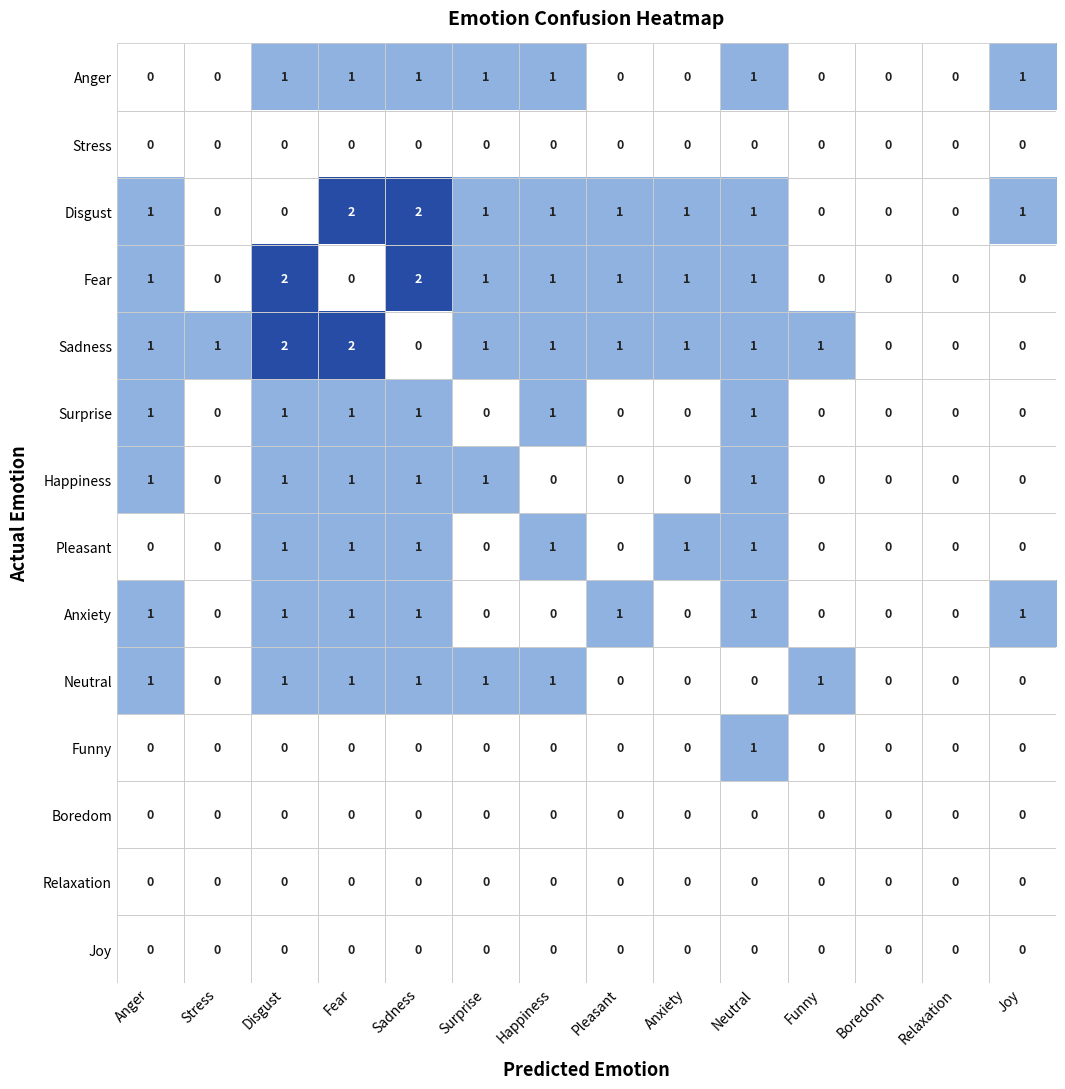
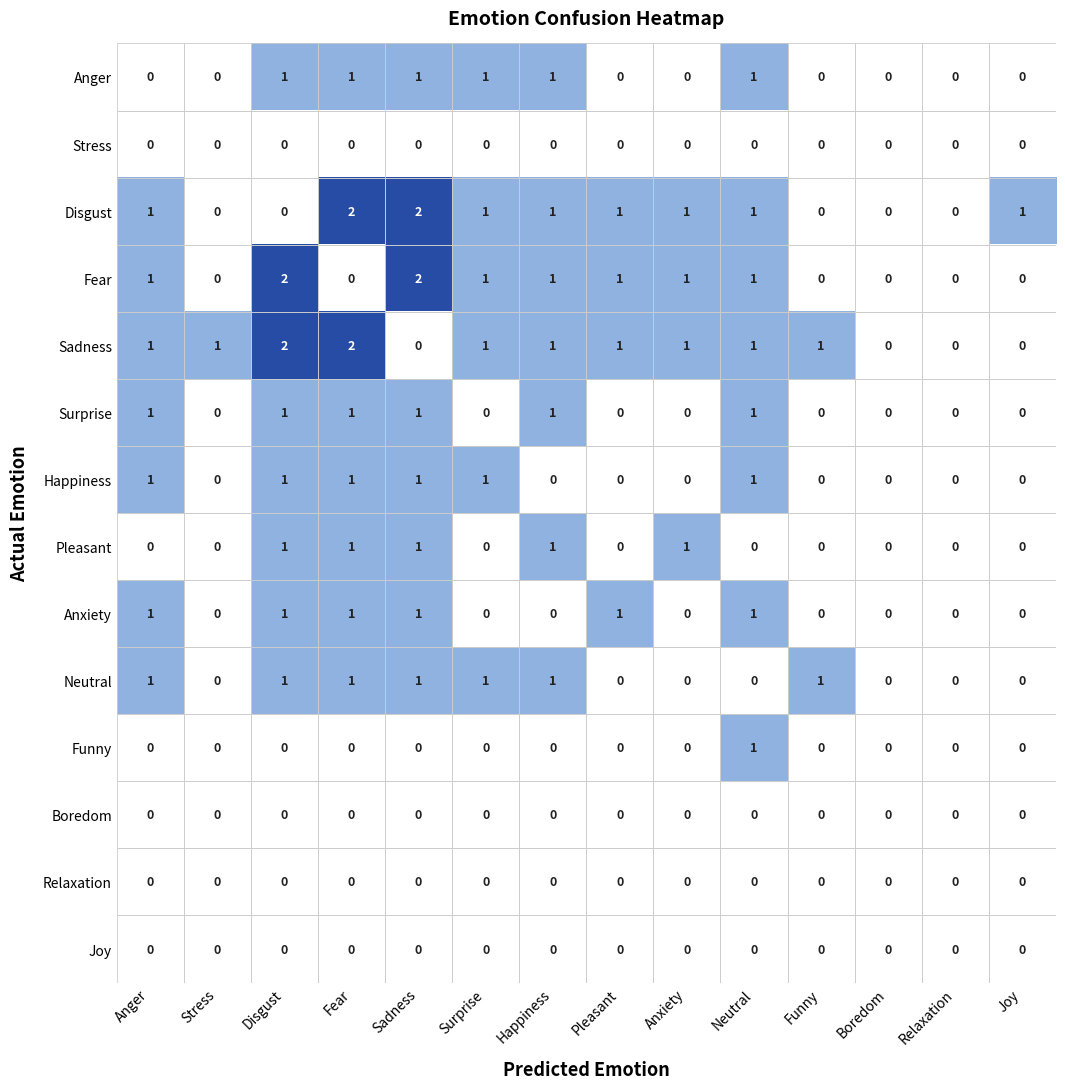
  {
    "Anger": {
      "Anger": 0,
      "Stress": 0,
      "Disgust": 1,
      "Fear": 1,
      "Sadness": 1,
      "Surprise": 1,
      "Happiness": 1,
      "Pleasant": 0,
      "Anxiety": 0,
      "Neutral": 1,
      "Funny": 0,
      "Boredom": 0,
      "Relaxation": 0,
-     "Joy": 1
+     "Joy": 0
    },
    "Stress": {
      "Anger": 0,
      "Stress": 0,
      "Disgust": 0,
      "Fear": 0,
      "Sadness": 0,
      "Surprise": 0,
      "Happiness": 0,
      "Pleasant": 0,
      "Anxiety": 0,
      "Neutral": 0,
      "Funny": 0,
      "Boredom": 0,
      "Relaxation": 0,
      "Joy": 0
    },
    "Disgust": {
      "Anger": 1,
      "Stress": 0,
      "Disgust": 0,
      "Fear": 2,
      "Sadness": 2,
      "Surprise": 1,
      "Happiness": 1,
      "Pleasant": 1,
      "Anxiety": 1,
      "Neutral": 1,
      "Funny": 0,
      "Boredom": 0,
      "Relaxation": 0,
      "Joy": 1
    },
    "Fear": {
      "Anger": 1,
      "Stress": 0,
      "Disgust": 2,
      "Fear": 0,
      "Sadness": 2,
      "Surprise": 1,
      "Happiness": 1,
      "Pleasant": 1,
      "Anxiety": 1,
      "Neutral": 1,
      "Funny": 0,
      "Boredom": 0,
      "Relaxation": 0,
      "Joy": 0
    },
    "Sadness": {
      "Anger": 1,
      "Stress": 1,
      "Disgust": 2,
      "Fear": 2,
      "Sadness": 0,
      "Surprise": 1,
      "Happiness": 1,
      "Pleasant": 1,
      "Anxiety": 1,
      "Neutral": 1,
      "Funny": 1,
      "Boredom": 0,
      "Relaxation": 0,
      "Joy": 0
    },
    "Surprise": {
      "Anger": 1,
      "Stress": 0,
      "Disgust": 1,
      "Fear": 1,
      "Sadness": 1,
      "Surprise": 0,
      "Happiness": 1,
      "Pleasant": 0,
      "Anxiety": 0,
      "Neutral": 1,
      "Funny": 0,
      "Boredom": 0,
      "Relaxation": 0,
      "Joy": 0
    },
    "Happiness": {
      "Anger": 1,
      "Stress": 0,
      "Disgust": 1,
      "Fear": 1,
      "Sadness": 1,
      "Surprise": 1,
      "Happiness": 0,
      "Pleasant": 0,
      "Anxiety": 0,
      "Neutral": 1,
      "Funny": 0,
      "Boredom": 0,
      "Relaxation": 0,
      "Joy": 0
    },
    "Pleasant": {
      "Anger": 0,
      "Stress": 0,
      "Disgust": 1,
      "Fear": 1,
      "Sadness": 1,
      "Surprise": 0,
      "Happiness": 1,
      "Pleasant": 0,
      "Anxiety": 1,
-     "Neutral": 1,
+     "Neutral": 0,
      "Funny": 0,
      "Boredom": 0,
      "Relaxation": 0,
      "Joy": 0
    },
    "Anxiety": {
      "Anger": 1,
      "Stress": 0,
      "Disgust": 1,
      "Fear": 1,
      "Sadness": 1,
      "Surprise": 0,
      "Happiness": 0,
      "Pleasant": 1,
      "Anxiety": 0,
      "Neutral": 1,
      "Funny": 0,
      "Boredom": 0,
      "Relaxation": 0,
-     "Joy": 1
+     "Joy": 0
    },
    "Neutral": {
      "Anger": 1,
      "Stress": 0,
      "Disgust": 1,
      "Fear": 1,
      "Sadness": 1,
      "Surprise": 1,
      "Happiness": 1,
      "Pleasant": 0,
      "Anxiety": 0,
      "Neutral": 0,
      "Funny": 1,
      "Boredom": 0,
      "Relaxation": 0,
      "Joy": 0
    },
    "Funny": {
      "Anger": 0,
      "Stress": 0,
      "Disgust": 0,
      "Fear": 0,
      "Sadness": 0,
      "Surprise": 0,
      "Happiness": 0,
      "Pleasant": 0,
      "Anxiety": 0,
      "Neutral": 1,
      "Funny": 0,
      "Boredom": 0,
      "Relaxation": 0,
      "Joy": 0
    },
    "Boredom": {
      "Anger": 0,
      "Stress": 0,
      "Disgust": 0,
      "Fear": 0,
      "Sadness": 0,
      "Surprise": 0,
      "Happiness": 0,
      "Pleasant": 0,
      "Anxiety": 0,
      "Neutral": 0,
      "Funny": 0,
      "Boredom": 0,
      "Relaxation": 0,
      "Joy": 0
    },
    "Relaxation": {
      "Anger": 0,
      "Stress": 0,
      "Disgust": 0,
      "Fear": 0,
      "Sadness": 0,
      "Surprise": 0,
      "Happiness": 0,
      "Pleasant": 0,
      "Anxiety": 0,
      "Neutral": 0,
      "Funny": 0,
      "Boredom": 0,
      "Relaxation": 0,
      "Joy": 0
    },
    "Joy": {
      "Anger": 0,
      "Stress": 0,
      "Disgust": 0,
      "Fear": 0,
      "Sadness": 0,
      "Surprise": 0,
      "Happiness": 0,
      "Pleasant": 0,
      "Anxiety": 0,
      "Neutral": 0,
      "Funny": 0,
      "Boredom": 0,
      "Relaxation": 0,
      "Joy": 0
    }
  }
